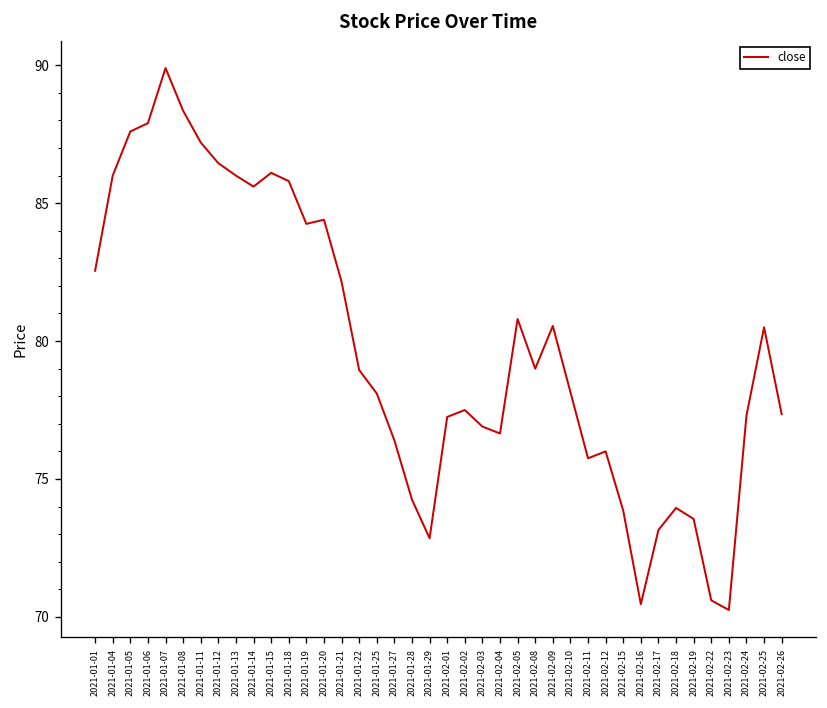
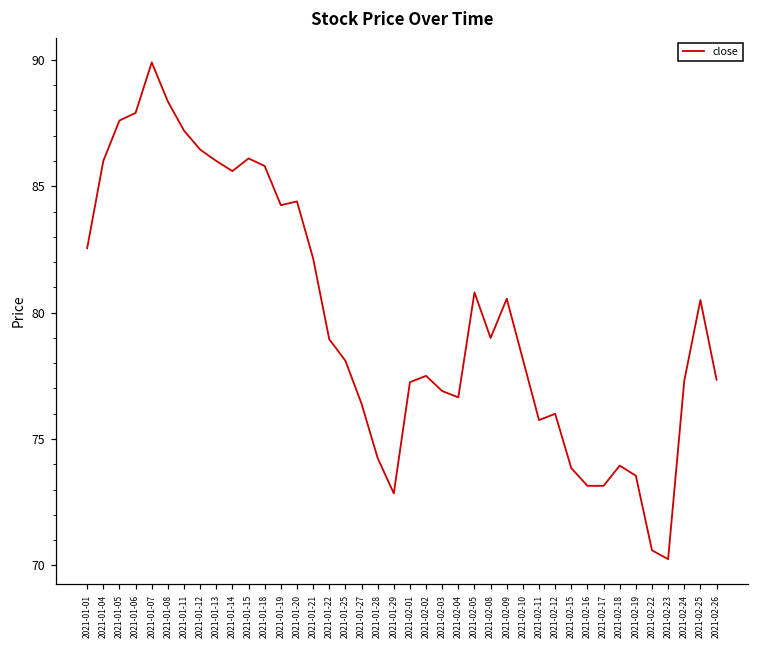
  {
    "2021-01-01": 82.6,
    "2021-01-04": 86.0,
    "2021-01-05": 87.6,
    "2021-01-06": 87.9,
    "2021-01-07": 89.9,
    "2021-01-08": 88.4,
    "2021-01-11": 87.2,
    "2021-01-12": 86.5,
    "2021-01-13": 86.0,
    "2021-01-14": 85.6,
    "2021-01-15": 86.1,
    "2021-01-18": 85.8,
    "2021-01-19": 84.3,
    "2021-01-20": 84.4,
    "2021-01-21": 82.2,
    "2021-01-22": 79.0,
    "2021-01-25": 78.1,
    "2021-01-27": 76.4,
    "2021-01-28": 74.3,
    "2021-01-29": 72.9,
    "2021-02-01": 77.3,
    "2021-02-02": 77.5,
    "2021-02-03": 76.9,
    "2021-02-04": 76.7,
    "2021-02-05": 80.8,
    "2021-02-08": 79.0,
    "2021-02-09": 80.6,
    "2021-02-10": 78.2,
    "2021-02-11": 75.8,
    "2021-02-12": 76.0,
    "2021-02-15": 73.9,
-   "2021-02-16": 70.5,
+   "2021-02-16": 73.2,
    "2021-02-17": 73.2,
    "2021-02-18": 74.0,
    "2021-02-19": 73.6,
    "2021-02-22": 70.6,
    "2021-02-23": 70.3,
    "2021-02-24": 77.3,
    "2021-02-25": 80.5,
    "2021-02-26": 77.4
  }
